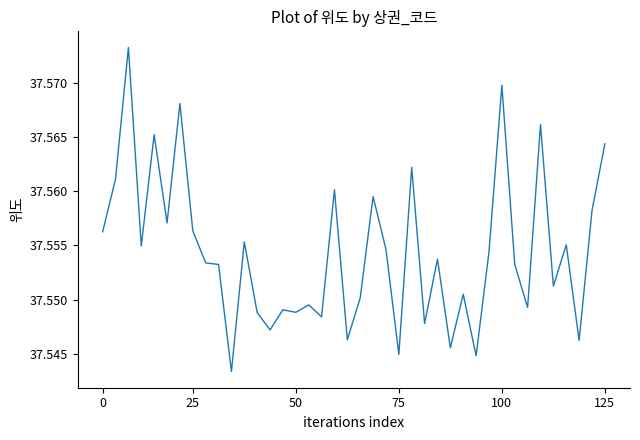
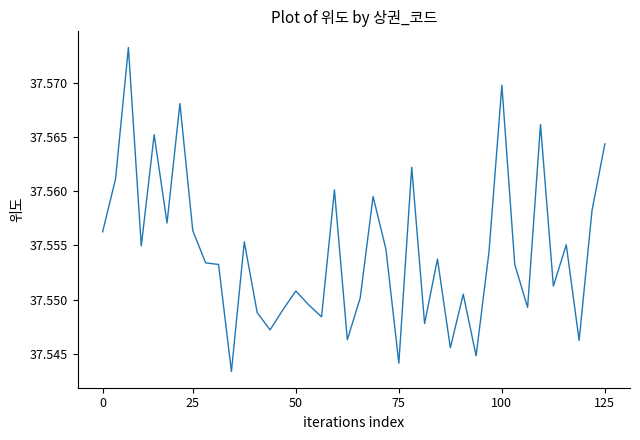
  {
    "0": 37.5563,
-   "50": 37.5488,
-   "75": 37.5449,
+   "50": 37.5508,
+   "75": 37.5441,
    "100": 37.5698,
    "125": 37.5644
  }
